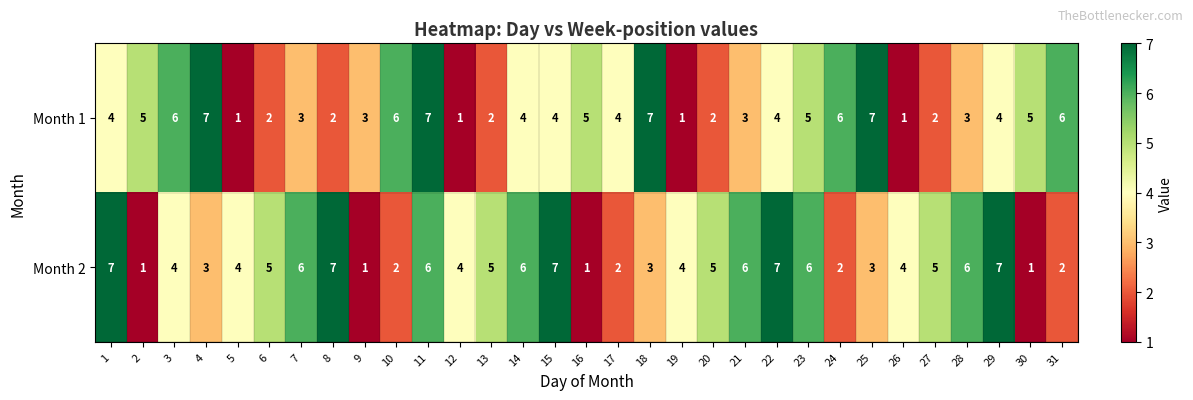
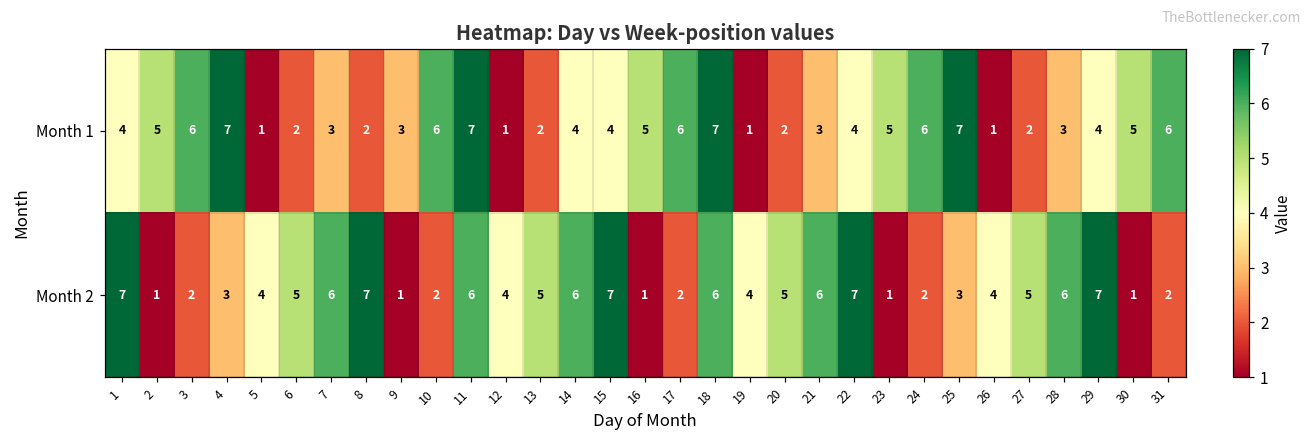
  {
    "Month 1": {
      "1": 4,
      "2": 5,
      "3": 6,
      "4": 7,
      "5": 1,
      "6": 2,
      "7": 3,
      "8": 2,
      "9": 3,
      "10": 6,
      "11": 7,
      "12": 1,
      "13": 2,
      "14": 4,
      "15": 4,
      "16": 5,
-     "17": 4,
+     "17": 6,
      "18": 7,
      "19": 1,
      "20": 2,
      "21": 3,
      "22": 4,
      "23": 5,
      "24": 6,
      "25": 7,
      "26": 1,
      "27": 2,
      "28": 3,
      "29": 4,
      "30": 5,
      "31": 6
    },
    "Month 2": {
      "1": 7,
      "2": 1,
-     "3": 4,
+     "3": 2,
      "4": 3,
      "5": 4,
      "6": 5,
      "7": 6,
      "8": 7,
      "9": 1,
      "10": 2,
      "11": 6,
      "12": 4,
      "13": 5,
      "14": 6,
      "15": 7,
      "16": 1,
      "17": 2,
-     "18": 3,
+     "18": 6,
      "19": 4,
      "20": 5,
      "21": 6,
      "22": 7,
-     "23": 6,
+     "23": 1,
      "24": 2,
      "25": 3,
      "26": 4,
      "27": 5,
      "28": 6,
      "29": 7,
      "30": 1,
      "31": 2
    }
  }
